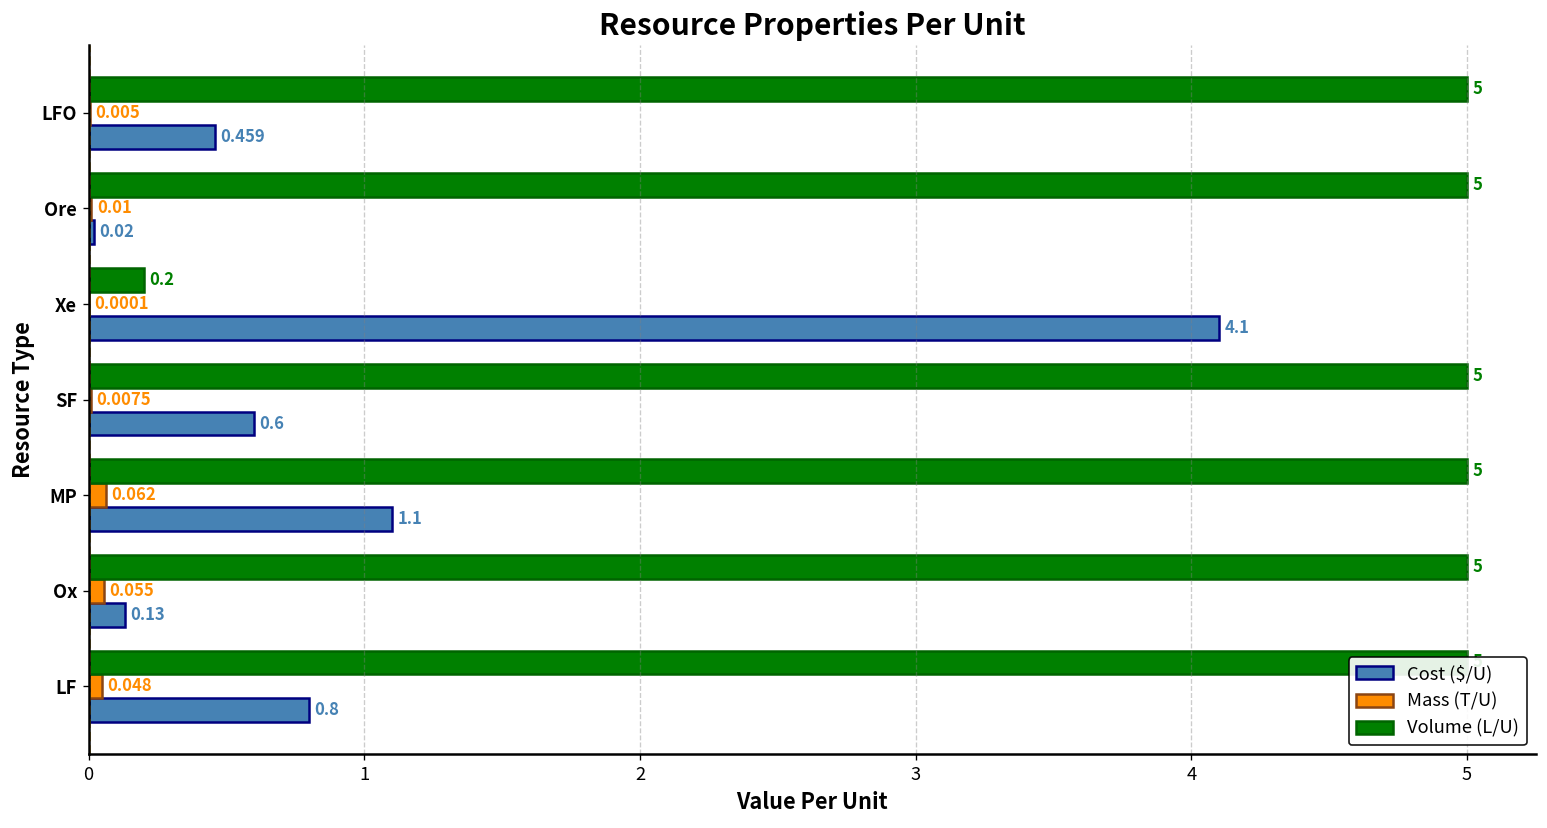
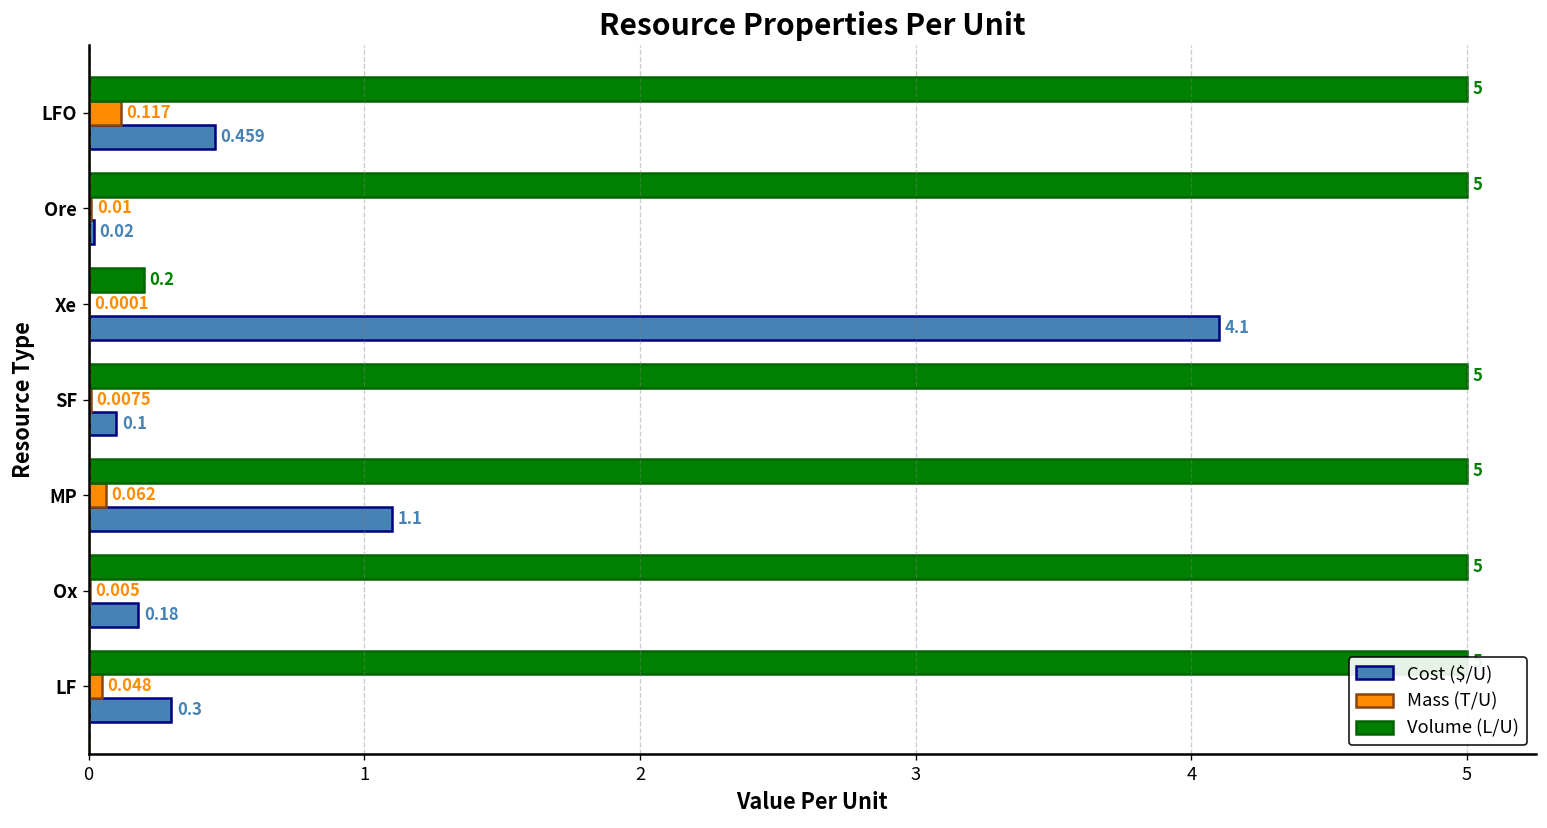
  {
    "Cost ($/U)": {
      "LFO": 0.459,
      "Ore": 0.02,
      "Xe": 4.1,
-     "SF": 0.6,
+     "SF": 0.1,
      "MP": 1.1,
-     "Ox": 0.13,
-     "LF": 0.8
+     "Ox": 0.18,
+     "LF": 0.3
    },
    "Mass (T/U)": {
-     "LFO": 0.005,
+     "LFO": 0.117,
      "Ore": 0.01,
      "Xe": 0.0001,
      "SF": 0.0075,
      "MP": 0.062,
-     "Ox": 0.055,
+     "Ox": 0.005,
      "LF": 0.048
    },
    "Volume (L/U)": {
      "LFO": 5,
      "Ore": 5,
      "Xe": 0.2,
      "SF": 5,
      "MP": 5,
      "Ox": 5
    }
  }
